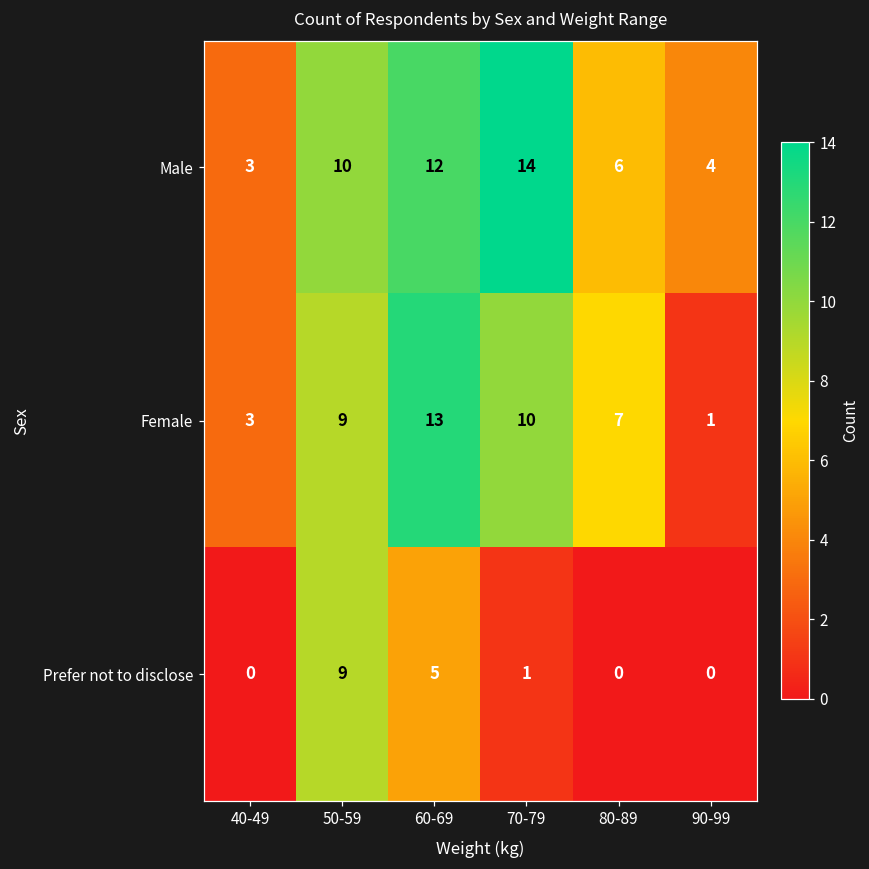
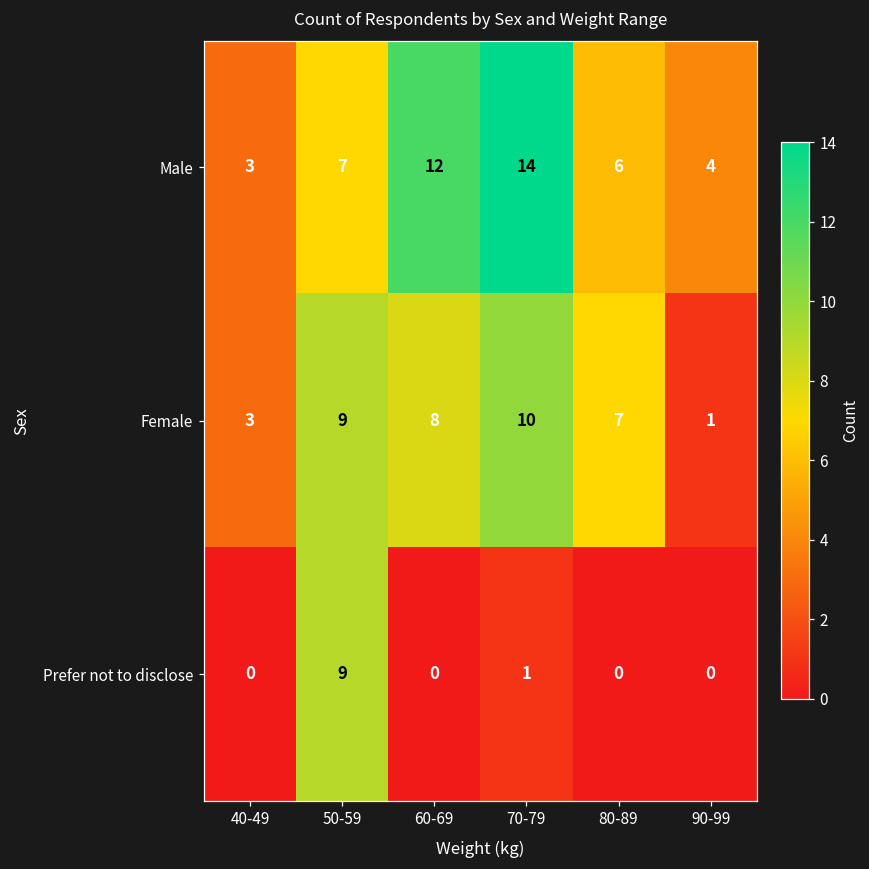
  {
    "Male": {
      "40-49": 3,
-     "50-59": 10,
+     "50-59": 7,
      "60-69": 12,
      "70-79": 14,
      "80-89": 6,
      "90-99": 4
    },
    "Female": {
      "40-49": 3,
      "50-59": 9,
-     "60-69": 13,
+     "60-69": 8,
      "70-79": 10,
      "80-89": 7,
      "90-99": 1
    },
    "Prefer not to disclose": {
      "40-49": 0,
      "50-59": 9,
-     "60-69": 5,
+     "60-69": 0,
      "70-79": 1,
      "80-89": 0,
      "90-99": 0
    }
  }
